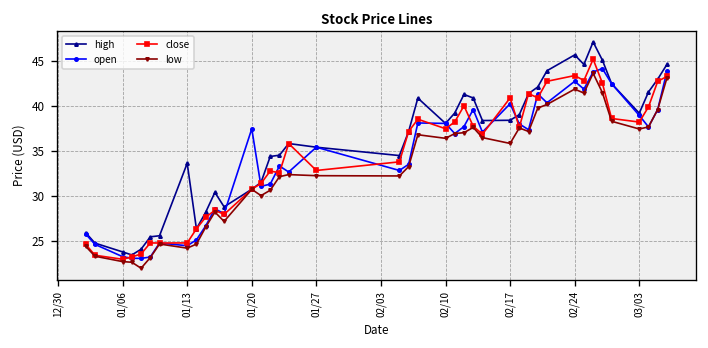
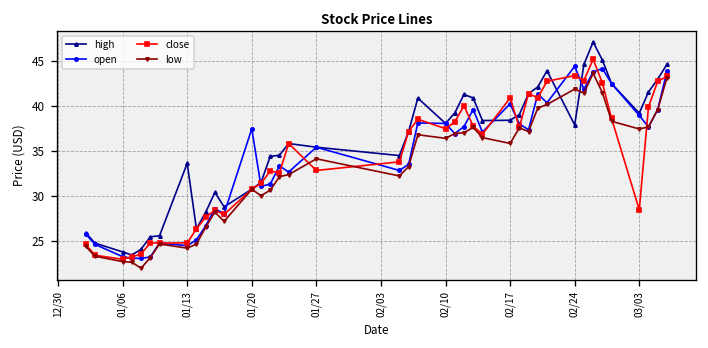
  {
    "high": {
      "01/06": 24,
      "01/13": 34,
      "02/17": 38,
-     "02/24": 46
+     "02/24": 38
    },
    "open": {
      "01/20": 37,
      "02/17": 40,
-     "02/24": 43
+     "02/24": 44
    },
    "close": {
      "01/27": 33,
      "02/10": 37,
      "02/17": 41,
      "02/24": 43,
-     "03/03": 38
+     "03/03": 28
    },
    "low": {
-     "01/27": 32,
+     "01/27": 34,
      "02/10": 36,
      "02/17": 36,
      "02/24": 42,
      "03/03": 37
    }
  }
